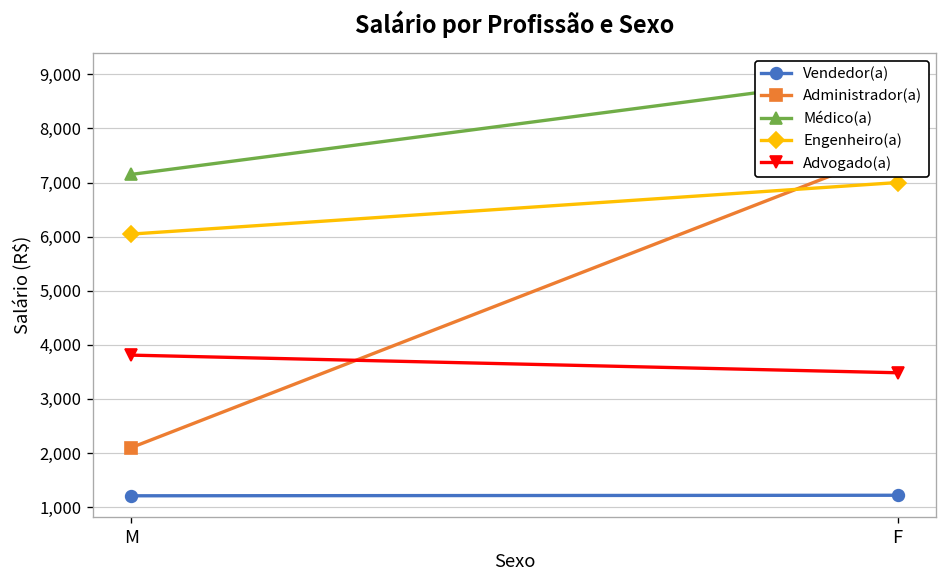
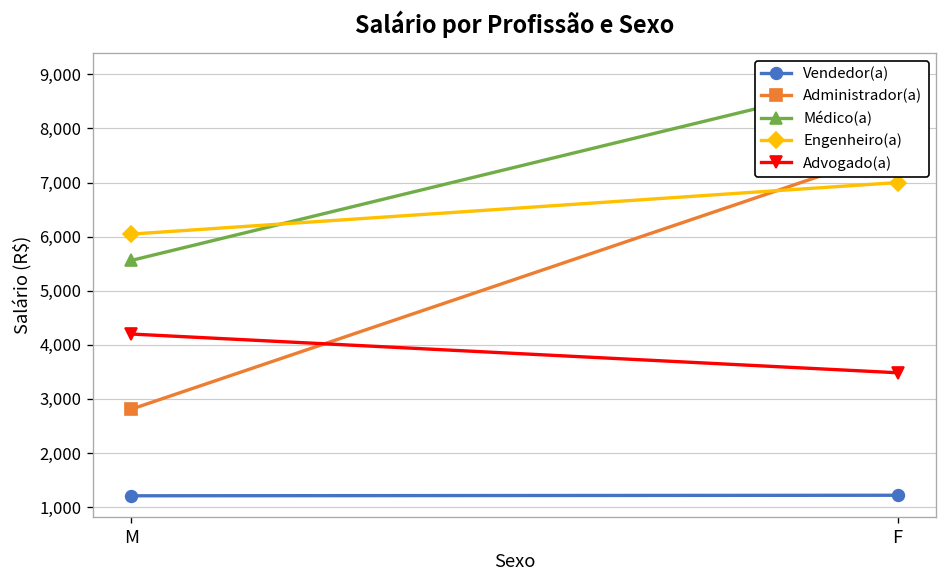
  {
    "Vendedor(a)": {
      "M": "1,200",
      "F": "1,200"
    },
    "Administrador(a)": {
-     "M": "2,100"
+     "M": "2,800"
    },
    "Médico(a)": {
-     "M": "7,200"
+     "M": "5,600"
    },
    "Engenheiro(a)": {
      "M": "6,000",
      "F": "7,000"
    },
    "Advogado(a)": {
-     "M": "3,800",
+     "M": "4,200",
      "F": "3,500"
    }
  }
